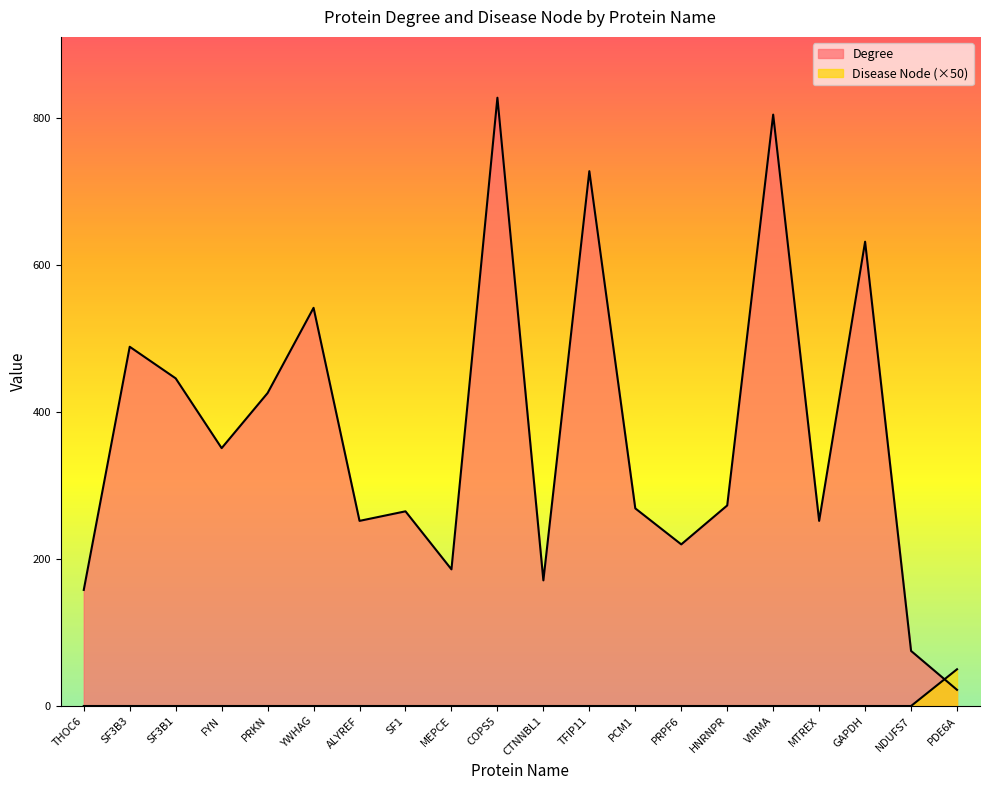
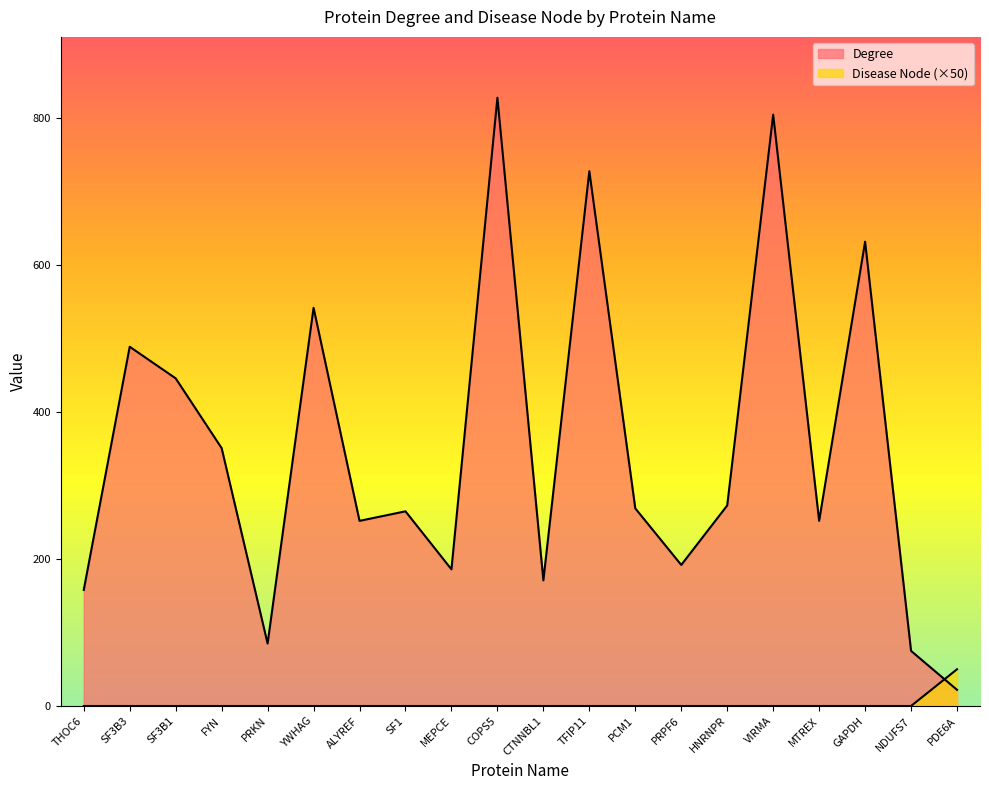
  {
    "Degree": {
      "THOC6": 160,
      "SF3B3": 490,
      "SF3B1": 450,
      "FYN": 350,
-     "PRKN": 430,
+     "PRKN": 90,
      "YWHAG": 540,
      "ALYREF": 250,
      "SF1": 270,
      "MEPCE": 190,
      "COPS5": 830,
      "CTNNBL1": 170,
      "TFIP11": 730,
      "PCM1": 270,
-     "PRPF6": 220,
+     "PRPF6": 190,
      "HNRNPR": 270,
      "VIRMA": 810,
      "MTREX": 250,
      "GAPDH": 630,
      "NDUFS7": 80,
      "PDE6A": 20
    },
    "Disease Node (×50)": {
      "THOC6": 0,
      "SF3B3": 0,
      "SF3B1": 0,
      "FYN": 0,
      "PRKN": 0,
      "YWHAG": 0,
      "ALYREF": 0,
      "SF1": 0,
      "MEPCE": 0,
      "COPS5": 0,
      "CTNNBL1": 0,
      "TFIP11": 0,
      "PCM1": 0,
      "PRPF6": 0,
      "HNRNPR": 0,
      "VIRMA": 0,
      "MTREX": 0,
      "GAPDH": 0,
      "NDUFS7": 0,
      "PDE6A": 50
    }
  }
